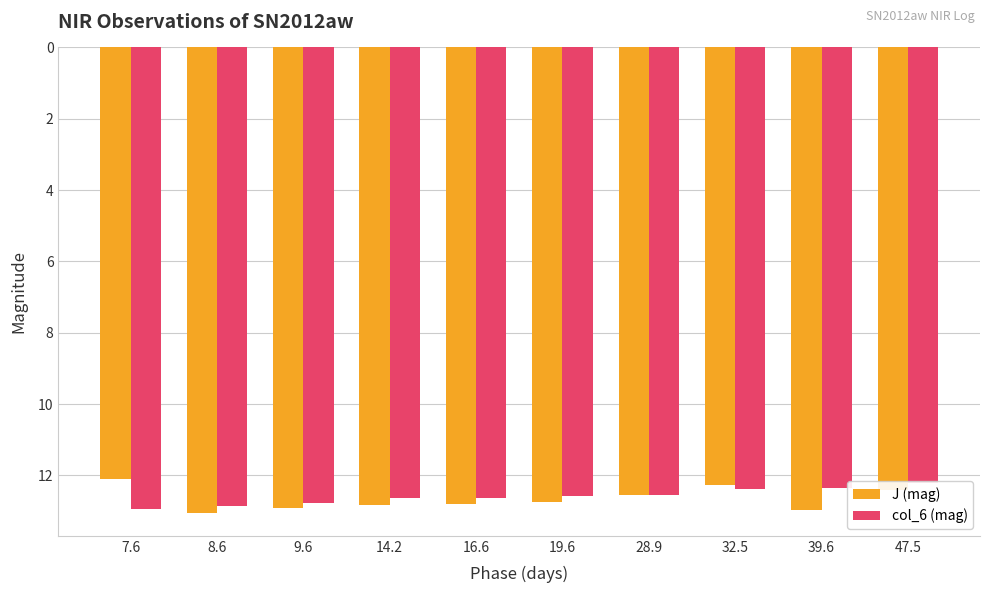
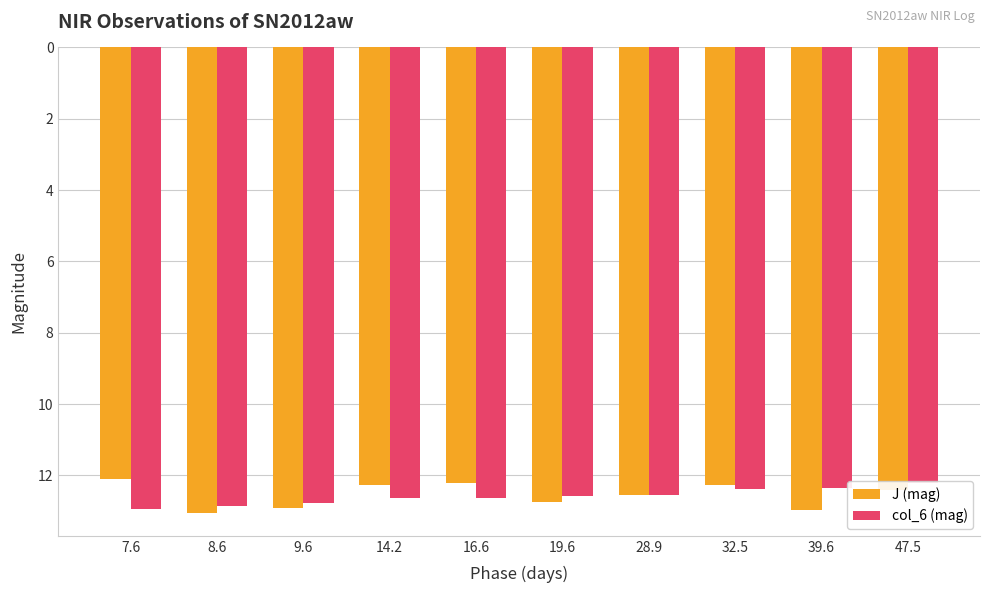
  {
    "J (mag)": {
      "7.6": 12.1,
      "8.6": 13.0,
      "9.6": 12.9,
-     "14.2": 12.8,
-     "16.6": 12.8,
+     "14.2": 12.3,
+     "16.6": 12.2,
      "19.6": 12.7,
      "28.9": 12.6,
      "32.5": 12.3,
      "39.6": 13.0
    },
    "col_6 (mag)": {
      "7.6": 13.0,
      "8.6": 12.9,
      "9.6": 12.8,
      "14.2": 12.6,
      "16.6": 12.6,
      "19.6": 12.6,
      "28.9": 12.6,
      "32.5": 12.4,
      "39.6": 12.3
    }
  }
